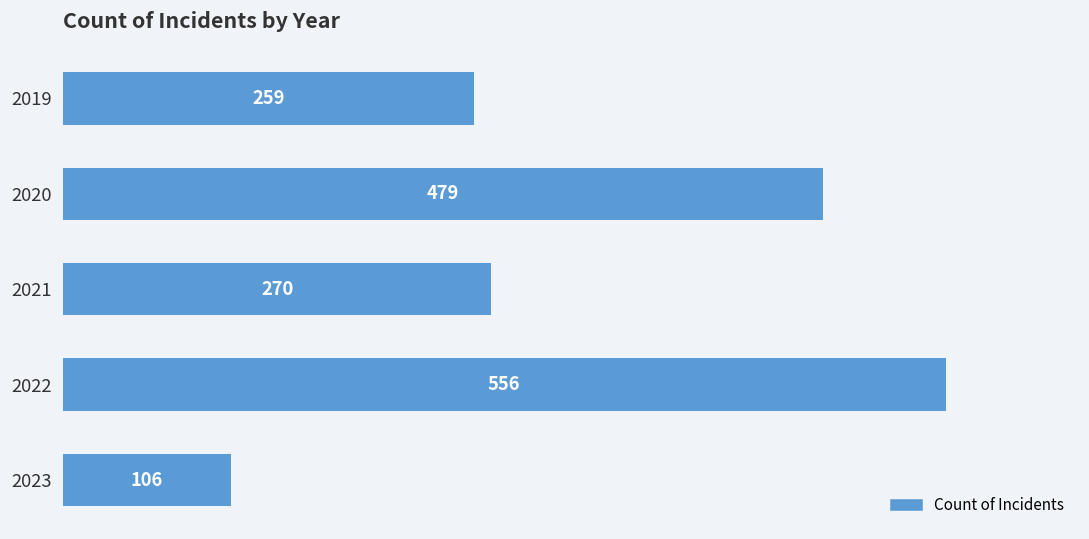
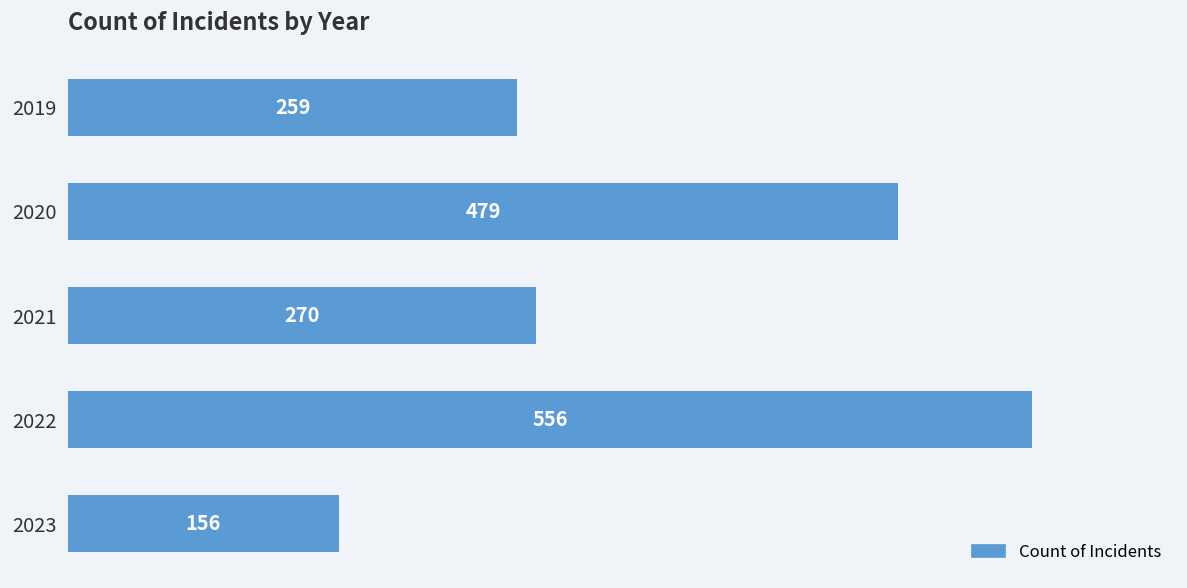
  {
    "2019": 259,
    "2020": 479,
    "2021": 270,
    "2022": 556,
-   "2023": 106
+   "2023": 156
  }
